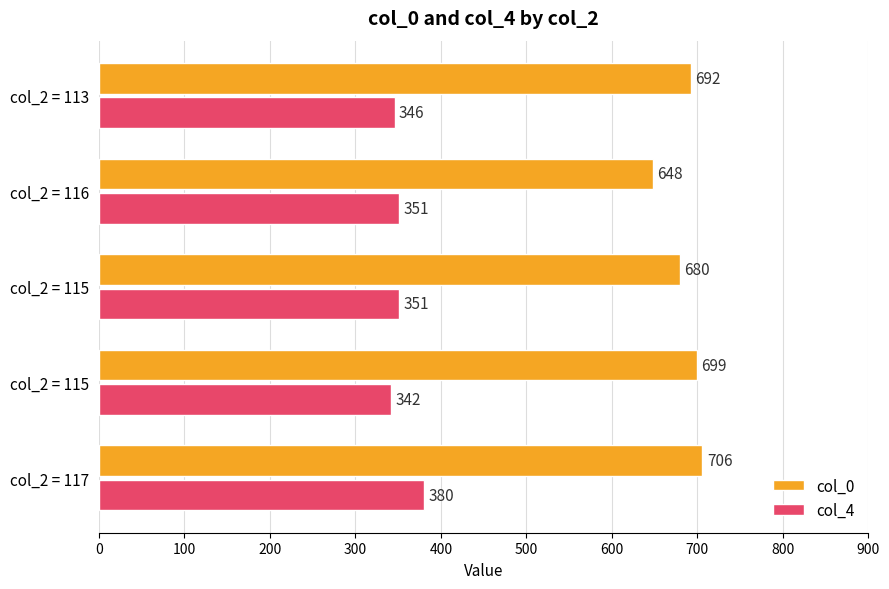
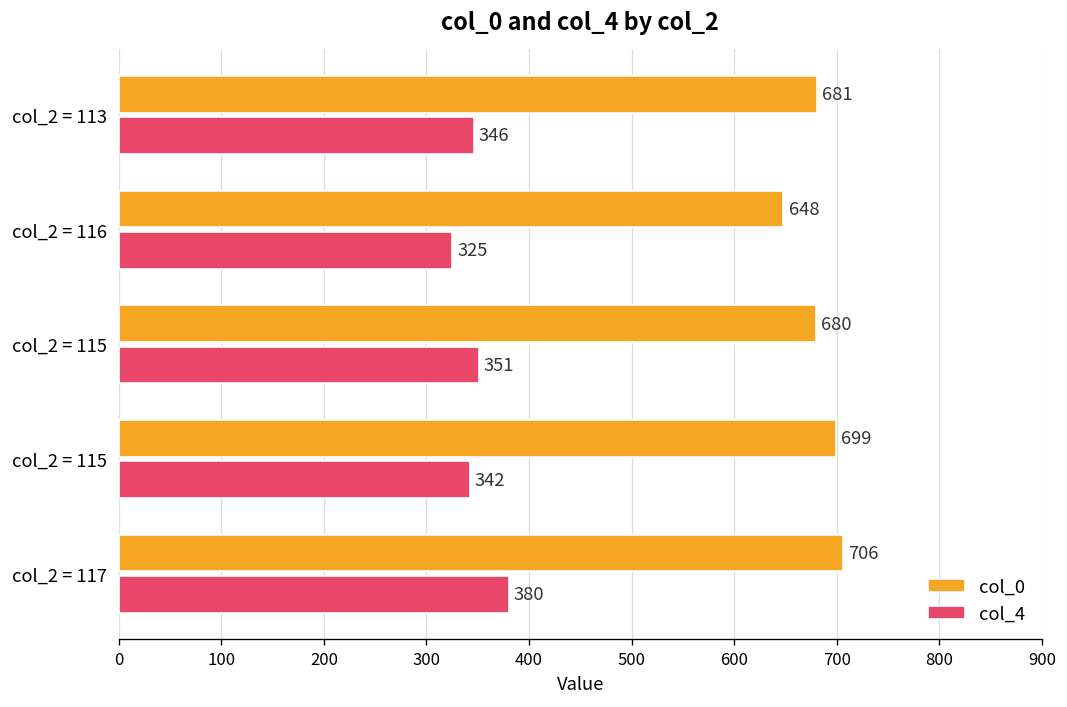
  {
    "col_0": {
-     "col_2 = 113": 692,
+     "col_2 = 113": 681,
      "col_2 = 116": 648,
      "col_2 = 117": 706
    },
    "col_4": {
      "col_2 = 113": 346,
-     "col_2 = 116": 351,
+     "col_2 = 116": 325,
      "col_2 = 117": 380
    }
  }
